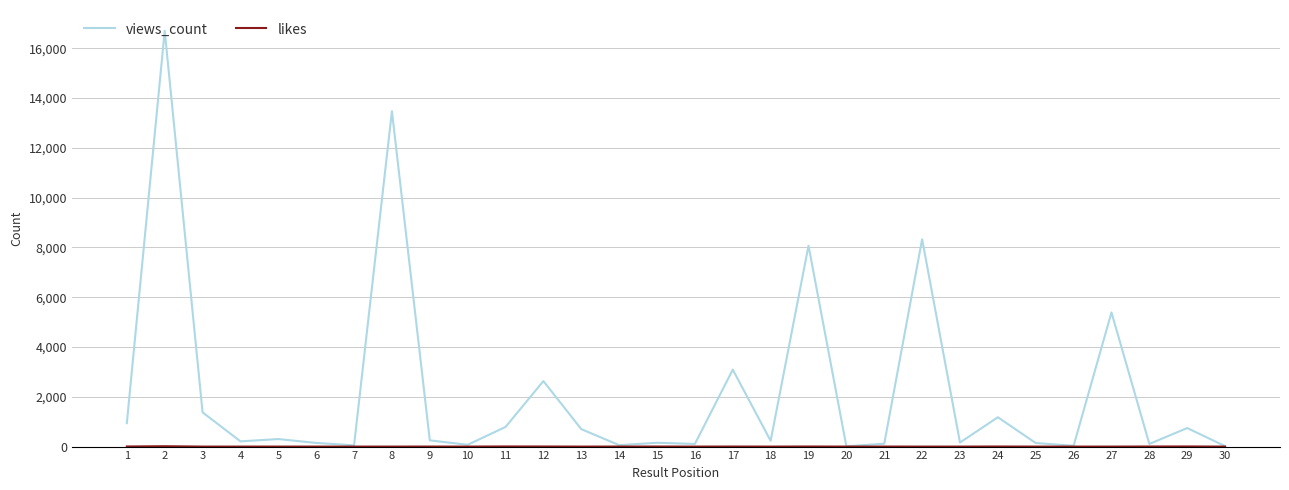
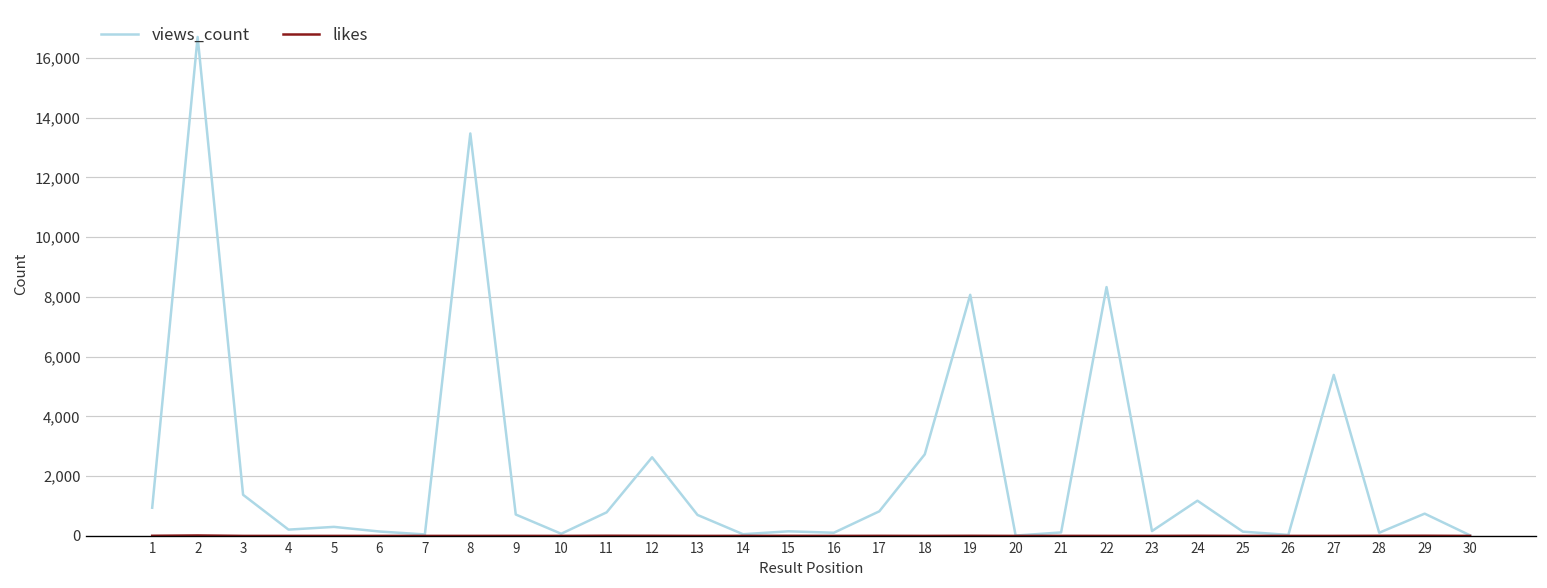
  {
    "views_count": {
      "1": "900",
      "2": "16,700",
      "3": "1,400",
      "4": "200",
      "5": "300",
      "6": "100",
      "8": "13,500",
-     "9": "300",
+     "9": "700",
      "11": "800",
      "12": "2,600",
      "13": "700",
      "15": "200",
      "16": "100",
-     "17": "3,100",
-     "18": "200",
+     "17": "800",
+     "18": "2,700",
      "19": "8,100",
      "21": "100",
      "22": "8,300",
      "23": "200",
      "24": "1,200",
      "25": "100",
      "27": "5,400",
      "28": "100",
      "29": "700"
    },
    "likes": {
      "1": "0",
      "2": "0",
      "3": "0",
      "4": "0",
      "5": "0",
      "6": "0",
      "8": "0",
      "9": "0",
      "11": "0",
      "12": "0",
      "13": "0",
      "15": "0",
      "16": "0",
      "17": "0",
      "18": "0",
      "19": "0",
      "21": "0",
      "22": "0",
      "23": "0",
      "24": "0",
      "25": "0",
      "27": "0",
      "28": "0",
      "29": "0"
    }
  }
